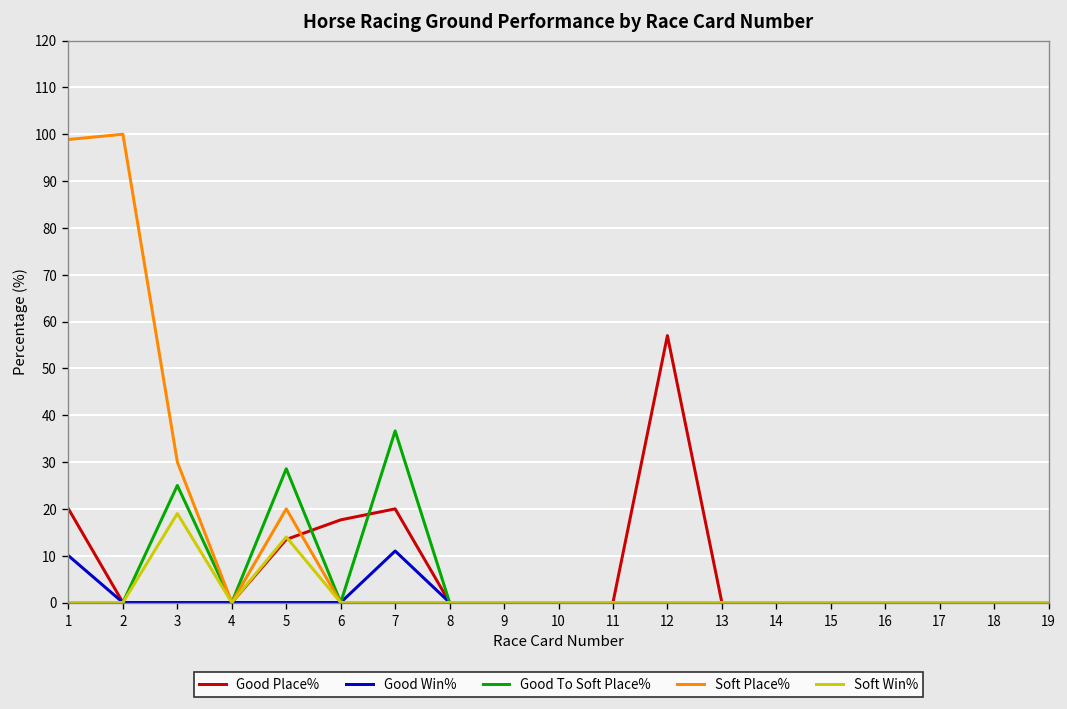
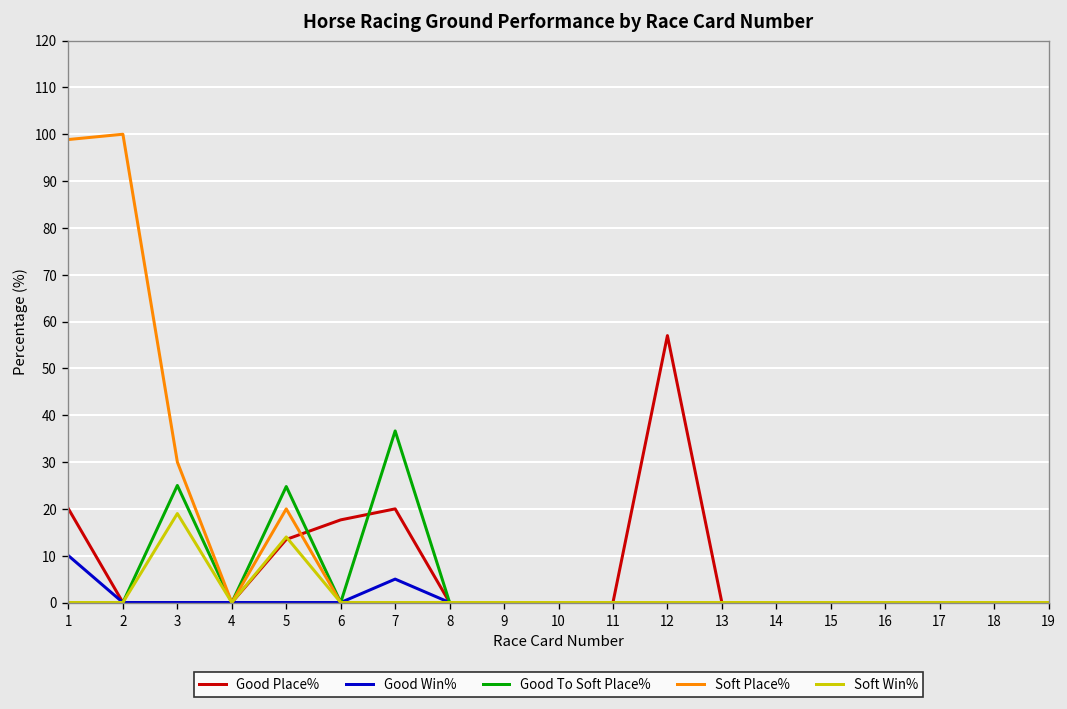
  {
    "Good Place%": {
      "1": 20,
      "6": 18,
      "7": 20,
      "12": 57
    },
    "Good Win%": {
      "1": 10,
      "5": 0,
-     "7": 11
+     "7": 5
    },
    "Good To Soft Place%": {
      "3": 25,
-     "5": 29,
+     "5": 25,
      "7": 37
    },
    "Soft Place%": {
      "1": 99,
      "2": 100,
      "3": 30,
      "5": 20
    },
    "Soft Win%": {
      "3": 19
    }
  }
